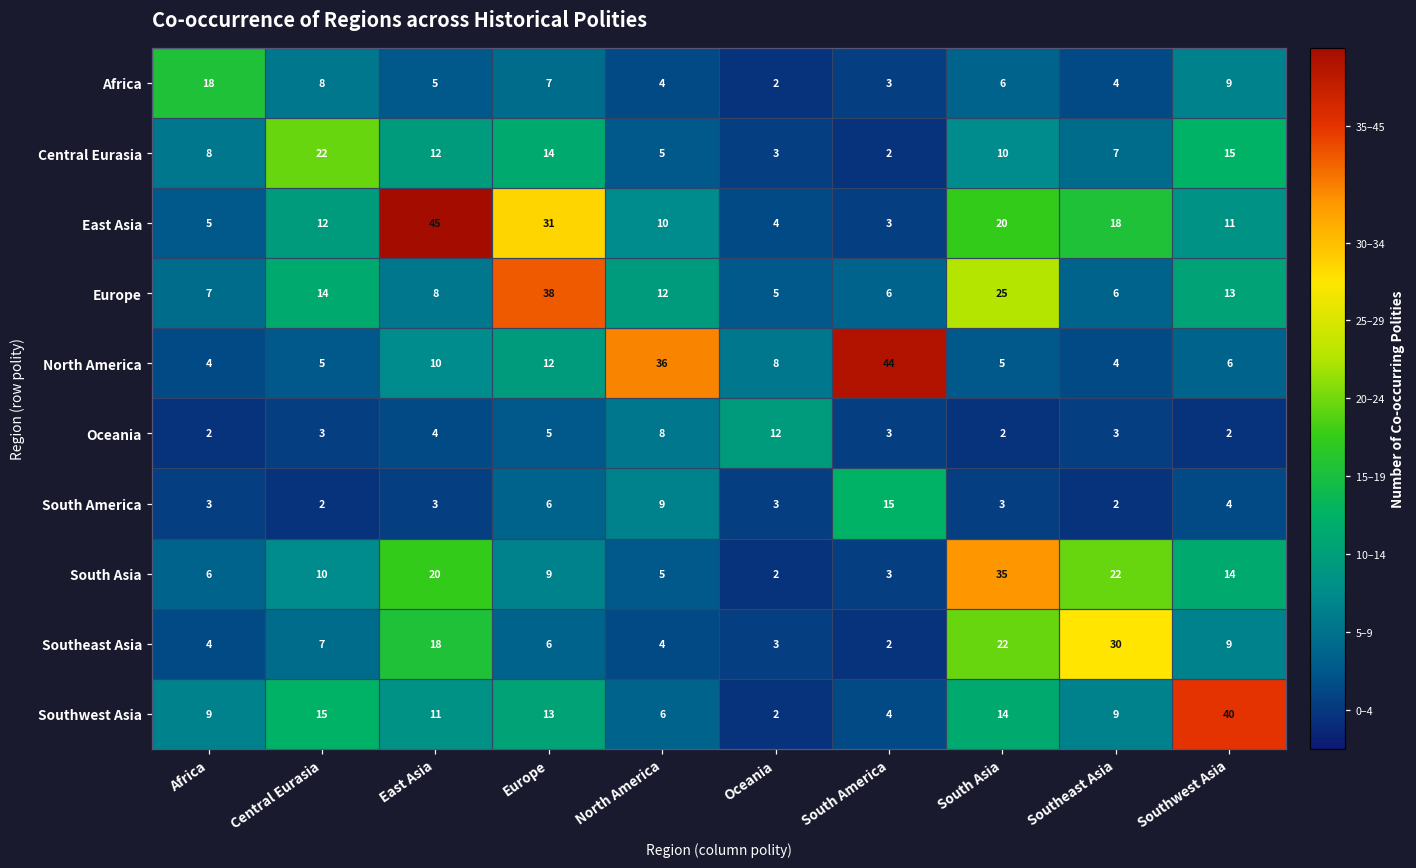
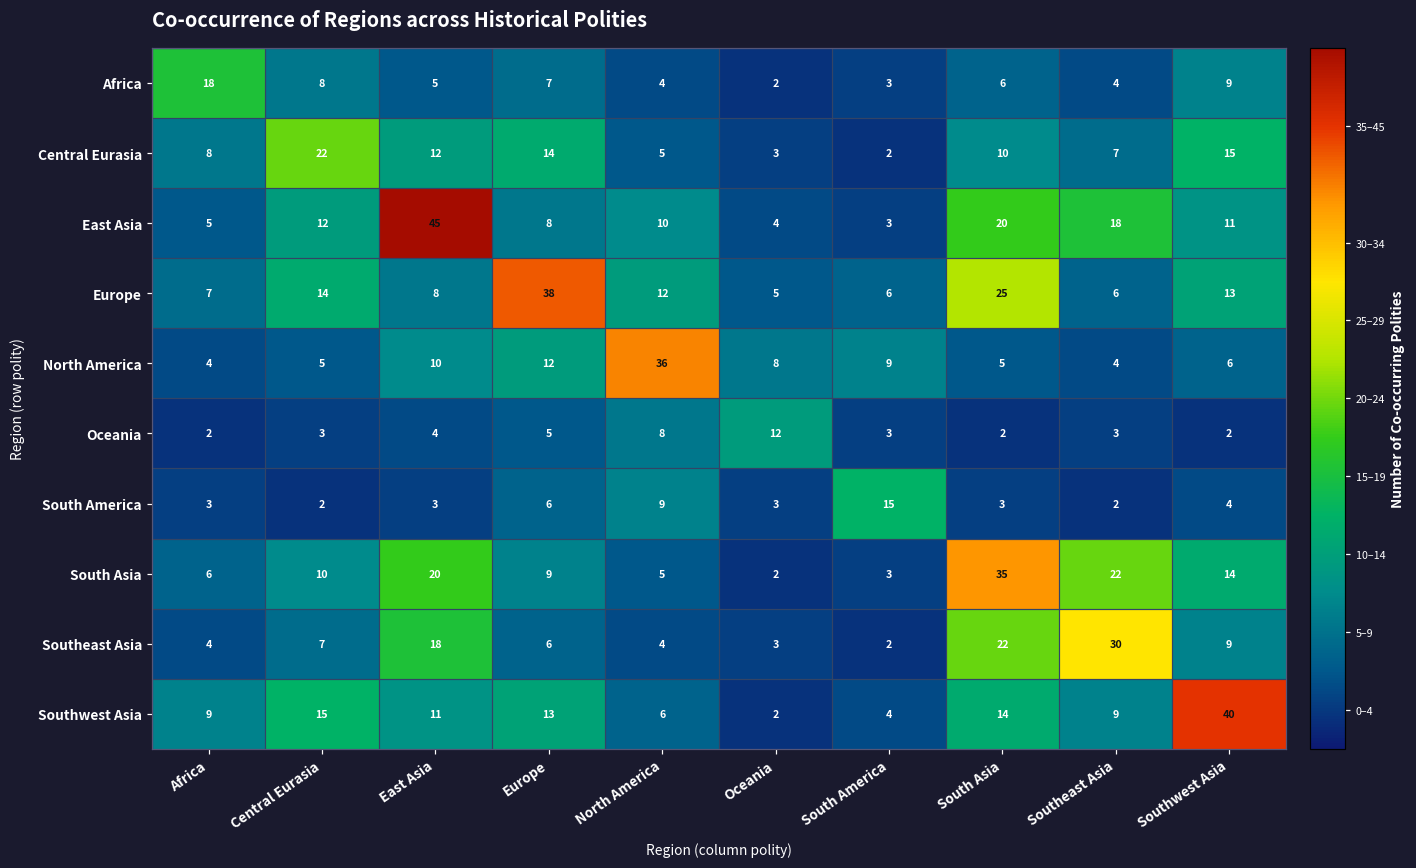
  {
    "Africa": {
      "Africa": 18,
      "Central Eurasia": 8,
      "East Asia": 5,
      "Europe": 7,
      "North America": 4,
      "Oceania": 2,
      "South America": 3,
      "South Asia": 6,
      "Southeast Asia": 4,
      "Southwest Asia": 9
    },
    "Central Eurasia": {
      "Africa": 8,
      "Central Eurasia": 22,
      "East Asia": 12,
      "Europe": 14,
      "North America": 5,
      "Oceania": 3,
      "South America": 2,
      "South Asia": 10,
      "Southeast Asia": 7,
      "Southwest Asia": 15
    },
    "East Asia": {
      "Africa": 5,
      "Central Eurasia": 12,
      "East Asia": 45,
-     "Europe": 31,
+     "Europe": 8,
      "North America": 10,
      "Oceania": 4,
      "South America": 3,
      "South Asia": 20,
      "Southeast Asia": 18,
      "Southwest Asia": 11
    },
    "Europe": {
      "Africa": 7,
      "Central Eurasia": 14,
      "East Asia": 8,
      "Europe": 38,
      "North America": 12,
      "Oceania": 5,
      "South America": 6,
      "South Asia": 25,
      "Southeast Asia": 6,
      "Southwest Asia": 13
    },
    "North America": {
      "Africa": 4,
      "Central Eurasia": 5,
      "East Asia": 10,
      "Europe": 12,
      "North America": 36,
      "Oceania": 8,
-     "South America": 44,
+     "South America": 9,
      "South Asia": 5,
      "Southeast Asia": 4,
      "Southwest Asia": 6
    },
    "Oceania": {
      "Africa": 2,
      "Central Eurasia": 3,
      "East Asia": 4,
      "Europe": 5,
      "North America": 8,
      "Oceania": 12,
      "South America": 3,
      "South Asia": 2,
      "Southeast Asia": 3,
      "Southwest Asia": 2
    },
    "South America": {
      "Africa": 3,
      "Central Eurasia": 2,
      "East Asia": 3,
      "Europe": 6,
      "North America": 9,
      "Oceania": 3,
      "South America": 15,
      "South Asia": 3,
      "Southeast Asia": 2,
      "Southwest Asia": 4
    },
    "South Asia": {
      "Africa": 6,
      "Central Eurasia": 10,
      "East Asia": 20,
      "Europe": 9,
      "North America": 5,
      "Oceania": 2,
      "South America": 3,
      "South Asia": 35,
      "Southeast Asia": 22,
      "Southwest Asia": 14
    },
    "Southeast Asia": {
      "Africa": 4,
      "Central Eurasia": 7,
      "East Asia": 18,
      "Europe": 6,
      "North America": 4,
      "Oceania": 3,
      "South America": 2,
      "South Asia": 22,
      "Southeast Asia": 30,
      "Southwest Asia": 9
    },
    "Southwest Asia": {
      "Africa": 9,
      "Central Eurasia": 15,
      "East Asia": 11,
      "Europe": 13,
      "North America": 6,
      "Oceania": 2,
      "South America": 4,
      "South Asia": 14,
      "Southeast Asia": 9,
      "Southwest Asia": 40
    }
  }
